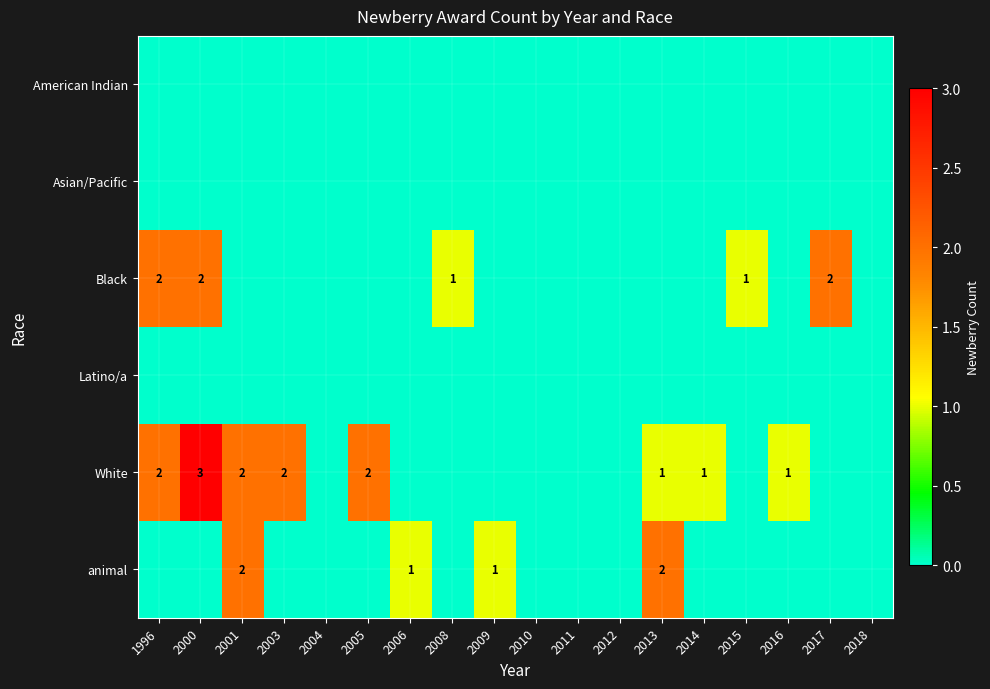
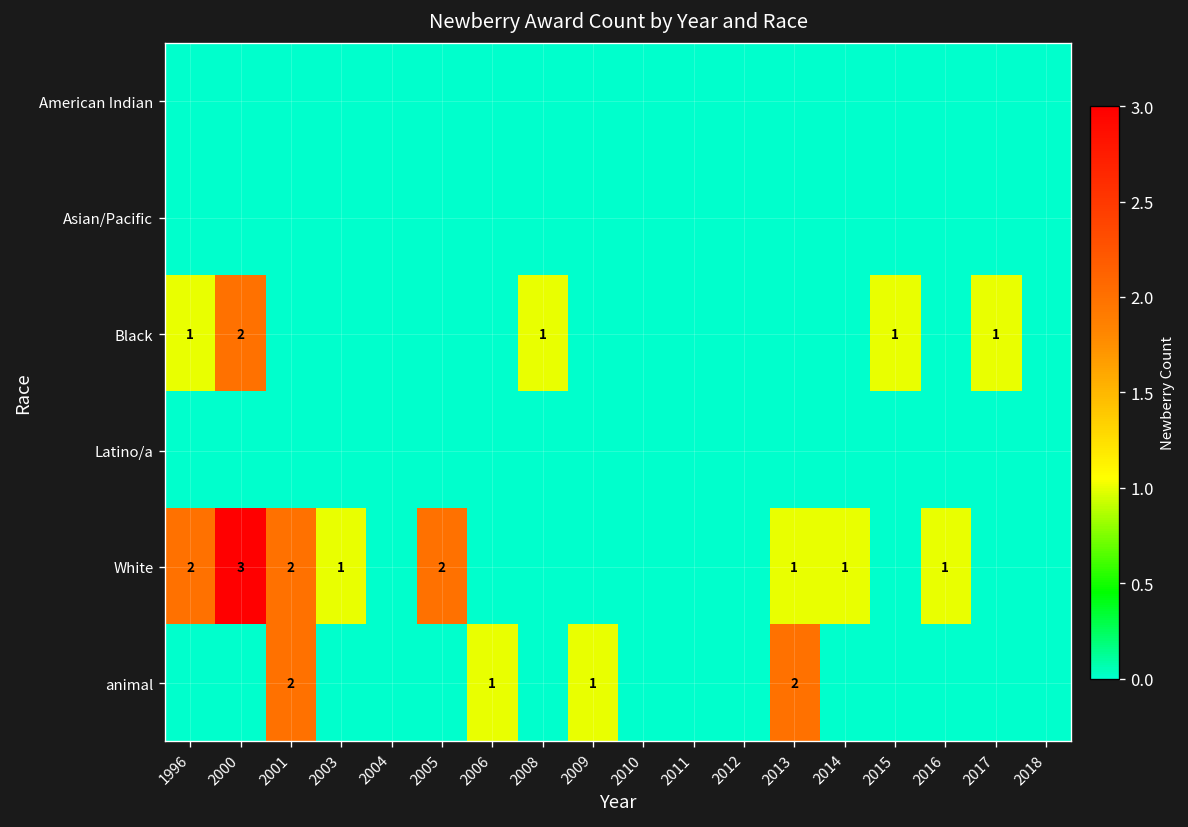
  {
    "Black": {
-     "1996": 2,
+     "1996": 1,
      "2000": 2,
      "2008": 1,
      "2015": 1,
-     "2017": 2
+     "2017": 1
    },
    "White": {
      "1996": 2,
      "2000": 3,
      "2001": 2,
-     "2003": 2,
+     "2003": 1,
      "2005": 2,
      "2013": 1,
      "2014": 1,
      "2016": 1
    },
    "animal": {
      "2001": 2,
      "2006": 1,
      "2009": 1,
      "2013": 2
    }
  }
